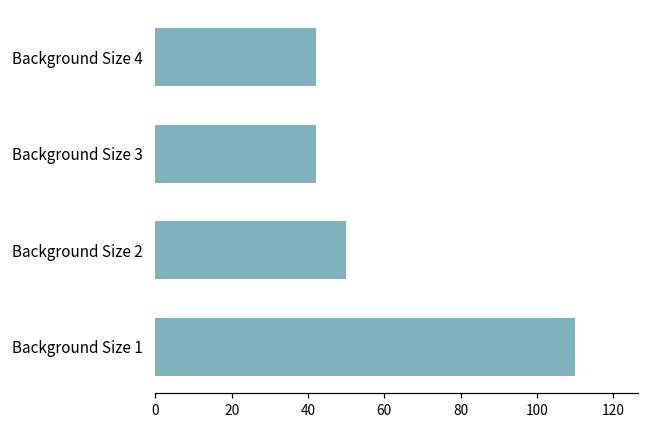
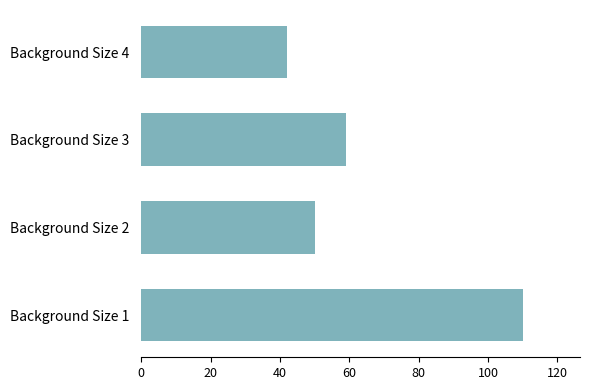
  {
    "Background Size 4": 42,
-   "Background Size 3": 42,
+   "Background Size 3": 59,
    "Background Size 2": 50,
    "Background Size 1": 110
  }
